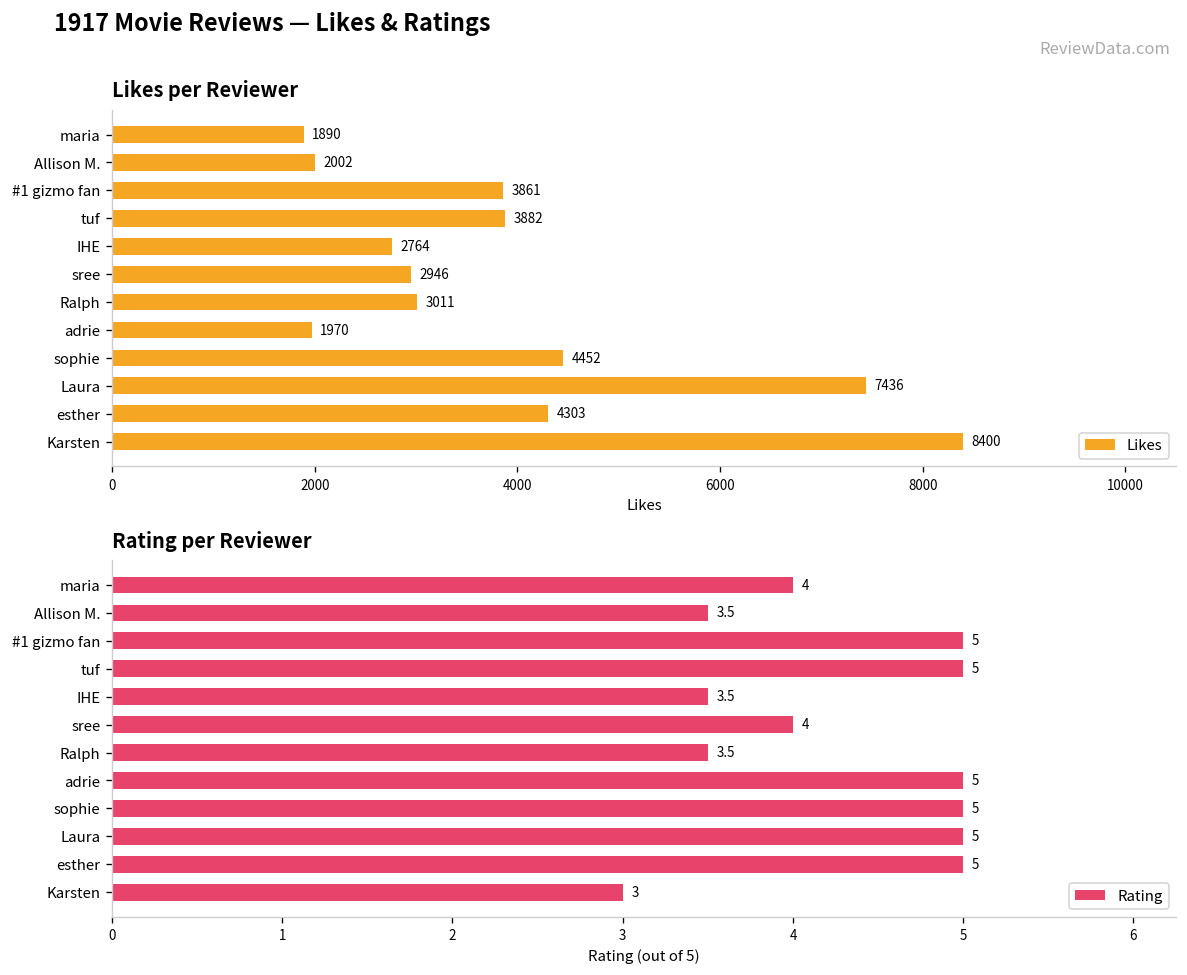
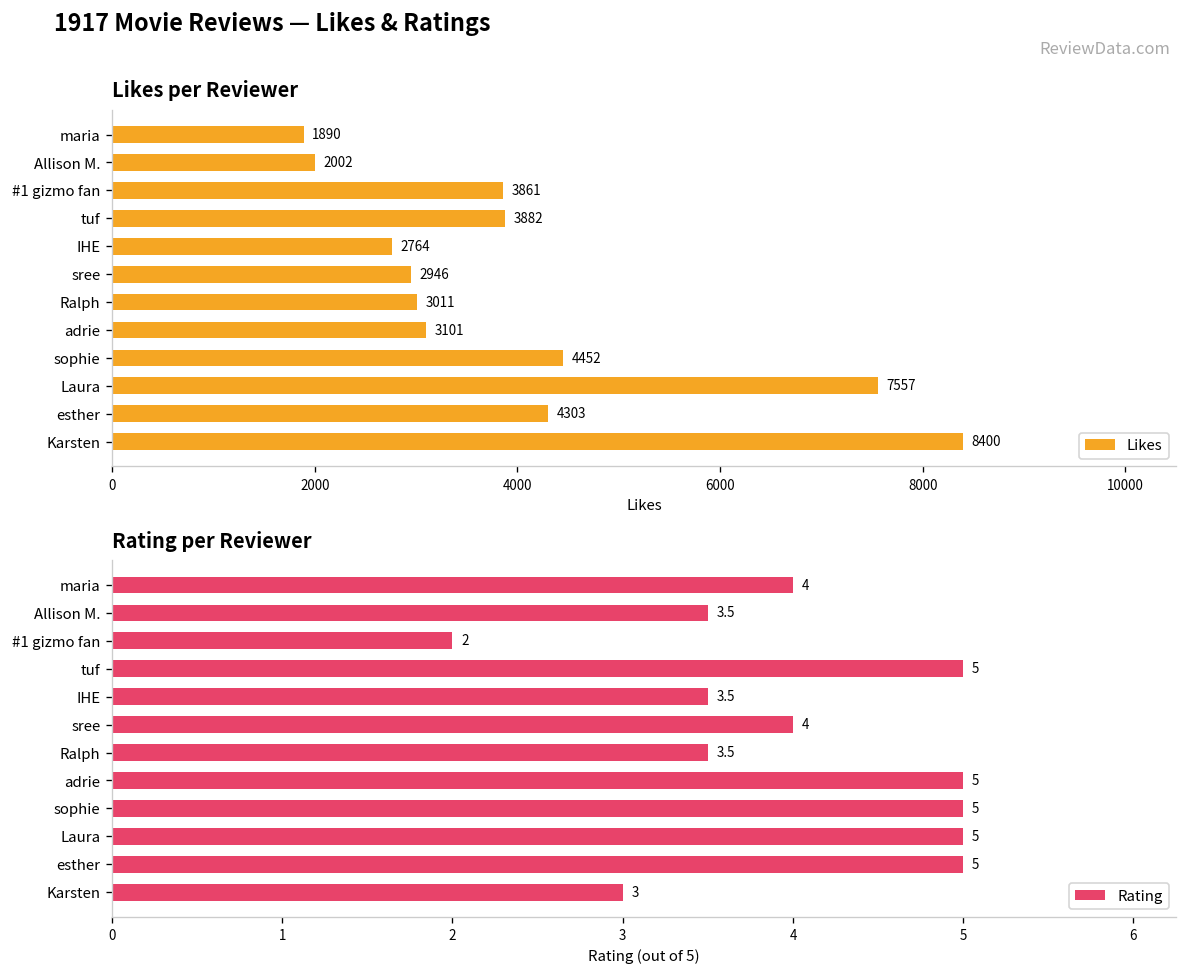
  {
    "Likes per Reviewer": {
      "maria": 1890,
      "Allison M.": 2002,
      "#1 gizmo fan": 3861,
      "tuf": 3882,
      "IHE": 2764,
      "sree": 2946,
      "Ralph": 3011,
-     "adrie": 1970,
+     "adrie": 3101,
      "sophie": 4452,
-     "Laura": 7436,
+     "Laura": 7557,
      "esther": 4303,
      "Karsten": 8400
    },
    "Rating per Reviewer": {
      "maria": 4,
      "Allison M.": 3.5,
-     "#1 gizmo fan": 5,
+     "#1 gizmo fan": 2,
      "tuf": 5,
      "IHE": 3.5,
      "sree": 4,
      "Ralph": 3.5,
      "adrie": 5,
      "sophie": 5,
      "Laura": 5,
      "esther": 5,
      "Karsten": 3
    }
  }
